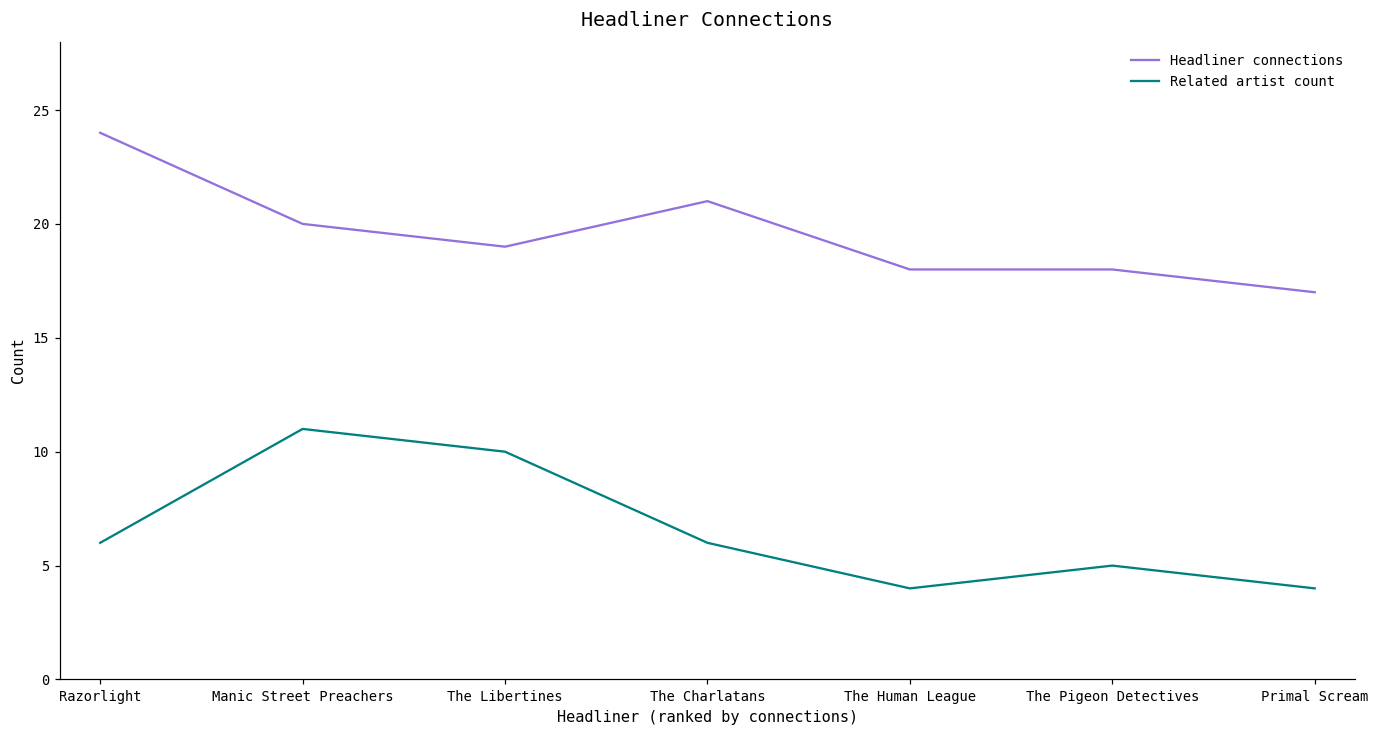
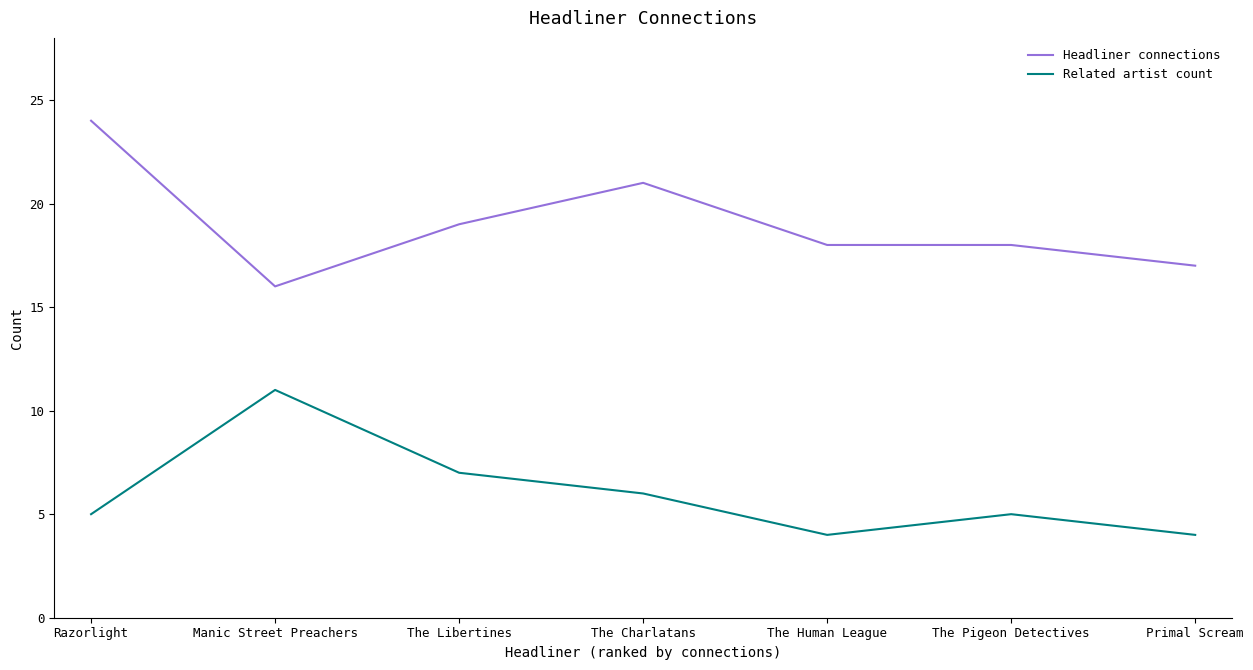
  {
    "Headliner connections": {
      "Razorlight": 24,
-     "Manic Street Preachers": 20,
+     "Manic Street Preachers": 16,
      "The Libertines": 19,
      "The Charlatans": 21,
      "The Human League": 18,
      "The Pigeon Detectives": 18,
      "Primal Scream": 17
    },
    "Related artist count": {
-     "Razorlight": 6,
+     "Razorlight": 5,
      "Manic Street Preachers": 11,
-     "The Libertines": 10,
+     "The Libertines": 7,
      "The Charlatans": 6,
      "The Human League": 4,
      "The Pigeon Detectives": 5,
      "Primal Scream": 4
    }
  }
